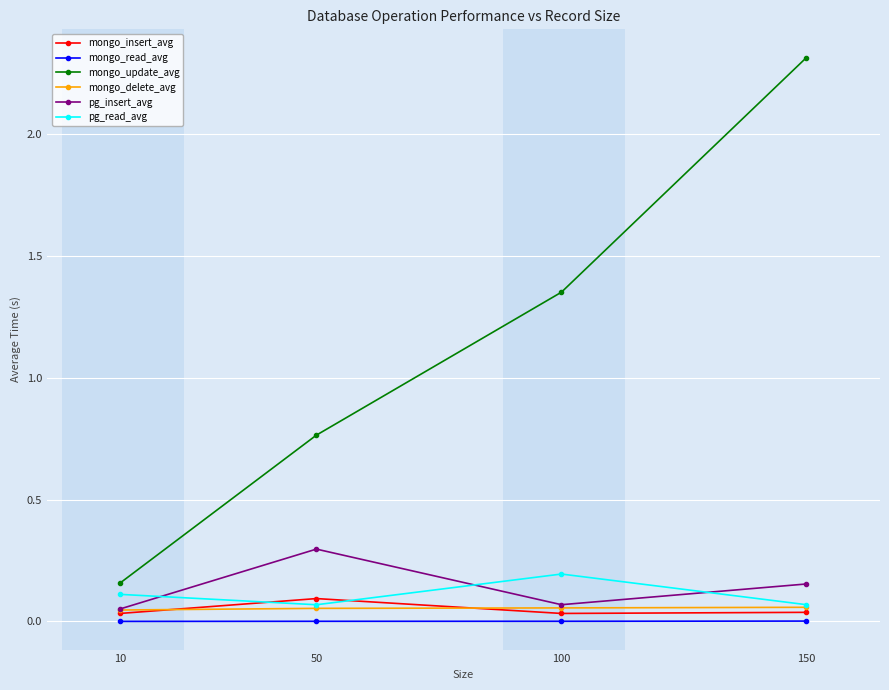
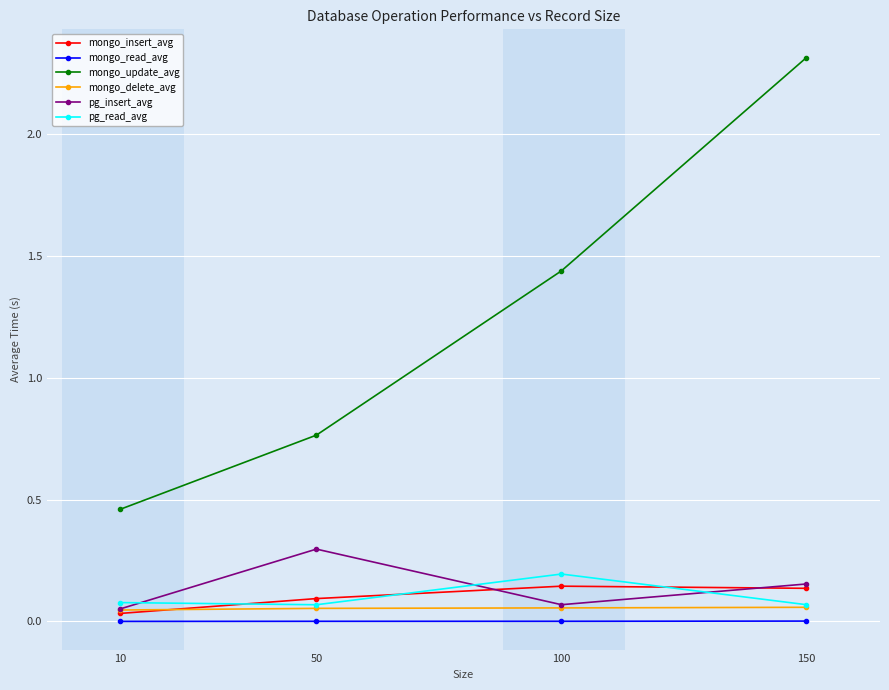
  {
    "mongo_insert_avg": {
      "10": 0.03,
      "50": 0.09,
-     "100": 0.03,
-     "150": 0.04
+     "100": 0.14,
+     "150": 0.14
    },
    "mongo_read_avg": {
      "10": 0.00,
      "50": 0.00,
      "100": 0.00,
      "150": 0.00
    },
    "mongo_update_avg": {
-     "10": 0.16,
+     "10": 0.46,
      "50": 0.76,
-     "100": 1.35,
+     "100": 1.44,
      "150": 2.31
    },
    "mongo_delete_avg": {
      "50": 0.05,
      "100": 0.06,
      "150": 0.06
    },
    "pg_insert_avg": {
      "50": 0.30,
      "100": 0.07,
      "150": 0.15
    },
    "pg_read_avg": {
-     "10": 0.11,
+     "10": 0.08,
      "50": 0.07,
      "100": 0.19,
      "150": 0.07
    }
  }
